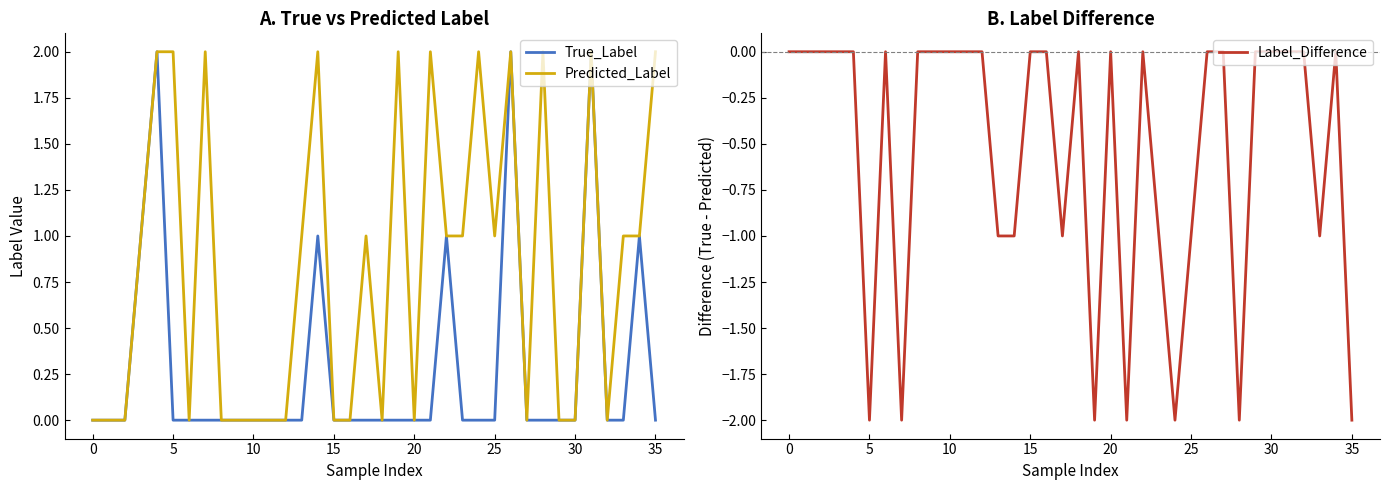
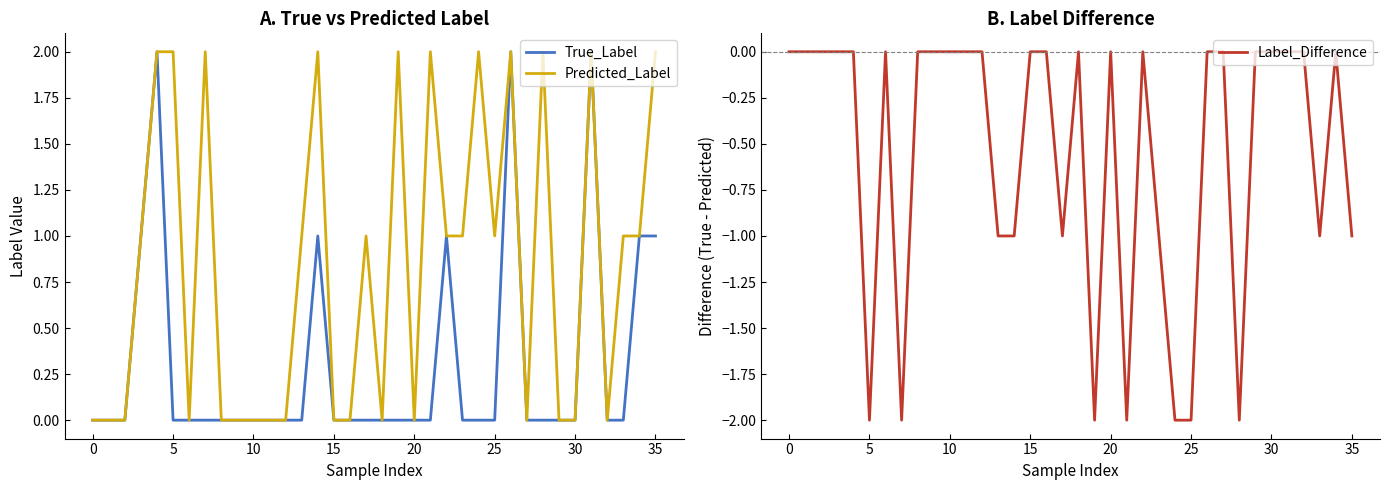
  {
    "A. True vs Predicted Label": {
      "True_Label": {
        "5": 0,
        "25": 0,
-       "35": 0
+       "35": 1
      },
      "Predicted_Label": {
        "5": 2,
        "25": 1
      }
    },
    "B. Label Difference": {
      "0": 0,
      "5": -2,
      "10": 0,
      "15": 0,
      "20": 0,
-     "25": -1,
-     "35": -2
+     "25": -2,
+     "35": -1
    }
  }
